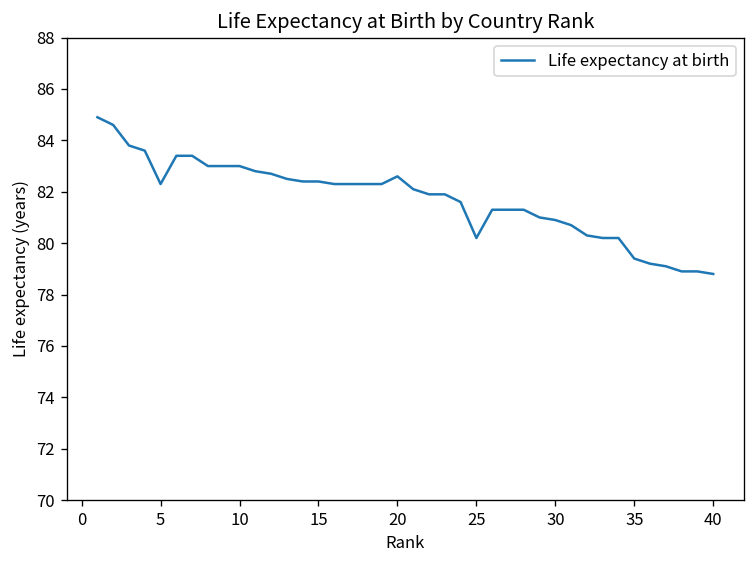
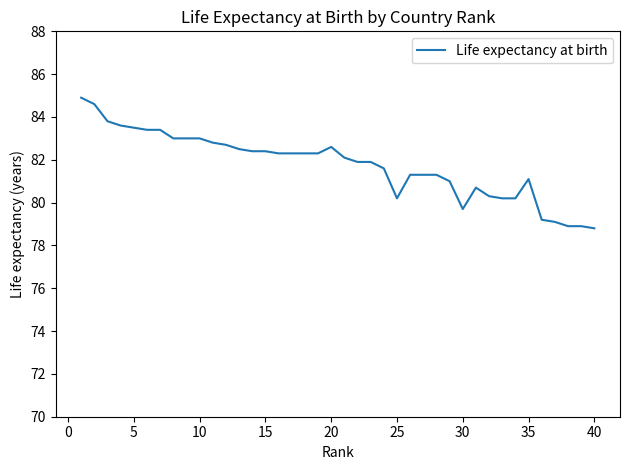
  {
-   "5": 82.3,
+   "5": 83.5,
    "10": 83.0,
    "15": 82.4,
    "20": 82.6,
    "25": 80.2,
-   "30": 80.9,
-   "35": 79.4,
+   "30": 79.7,
+   "35": 81.1,
    "40": 78.8
  }
